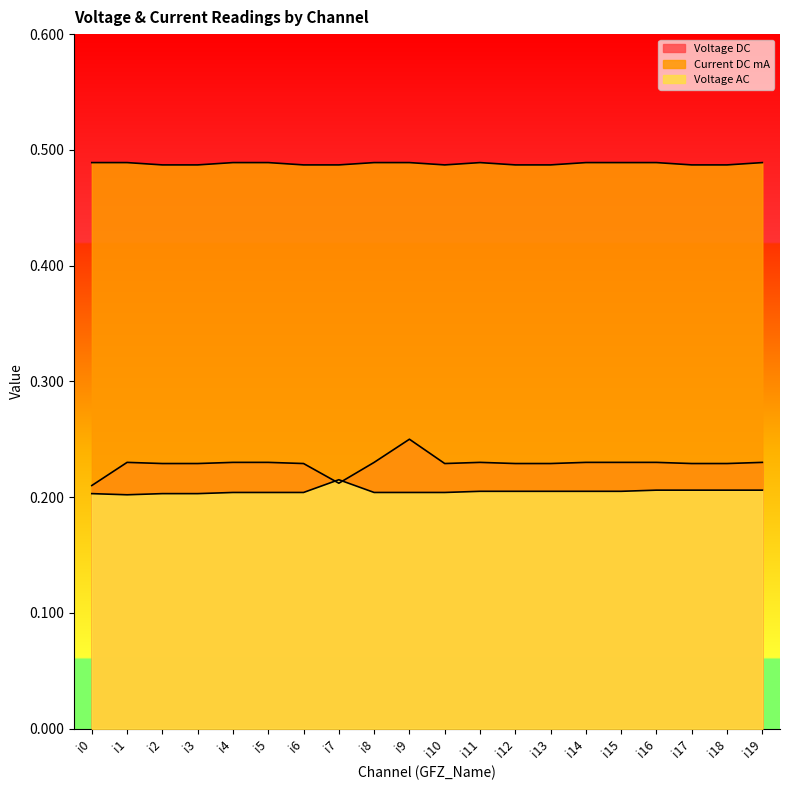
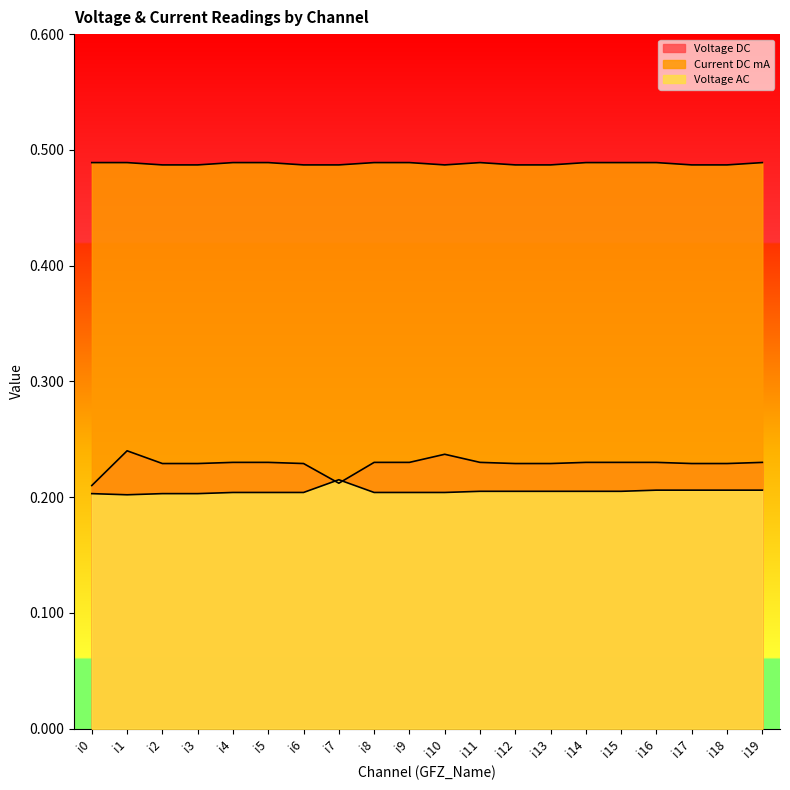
  {
    "Voltage DC": {
      "i0": 0.210,
-     "i1": 0.23,
+     "i1": 0.24,
      "i2": 0.229,
      "i3": 0.229,
      "i4": 0.230,
      "i5": 0.230,
      "i6": 0.229,
      "i7": 0.212,
      "i8": 0.230,
-     "i9": 0.25,
-     "i10": 0.229,
+     "i9": 0.23,
+     "i10": 0.237,
      "i11": 0.230,
      "i12": 0.229,
      "i13": 0.229,
      "i14": 0.230,
      "i15": 0.230,
      "i16": 0.230,
      "i17": 0.229,
      "i18": 0.229,
      "i19": 0.230
    },
    "Current DC mA": {
      "i0": 0.489,
      "i1": 0.489,
      "i2": 0.487,
      "i3": 0.487,
      "i4": 0.489,
      "i5": 0.489,
      "i6": 0.487,
      "i7": 0.487,
      "i8": 0.489,
      "i9": 0.489,
      "i10": 0.487,
      "i11": 0.489,
      "i12": 0.487,
      "i13": 0.487,
      "i14": 0.489,
      "i15": 0.489,
      "i16": 0.489,
      "i17": 0.487,
      "i18": 0.487,
      "i19": 0.489
    },
    "Voltage AC": {
      "i0": 0.203,
      "i1": 0.202,
      "i2": 0.203,
      "i3": 0.203,
      "i4": 0.204,
      "i5": 0.204,
      "i6": 0.204,
      "i7": 0.215,
      "i8": 0.204,
      "i9": 0.204,
      "i10": 0.204,
      "i11": 0.205,
      "i12": 0.205,
      "i13": 0.205,
      "i14": 0.205,
      "i15": 0.205,
      "i16": 0.206,
      "i17": 0.206,
      "i18": 0.206,
      "i19": 0.206
    }
  }
